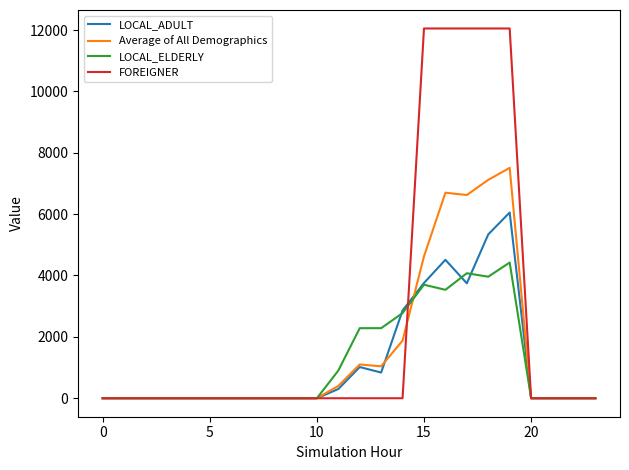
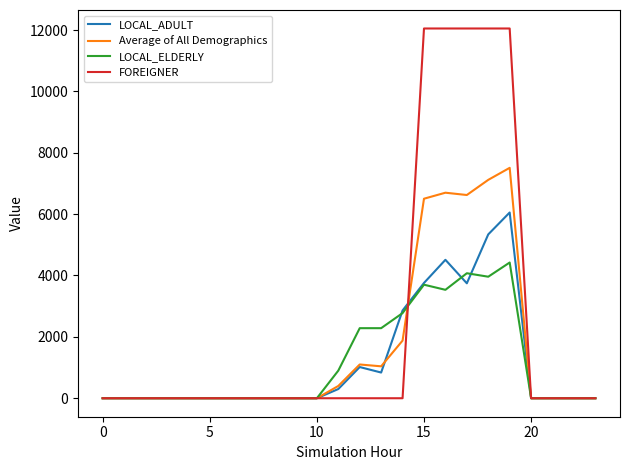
  {
    "Average of All Demographics": {
-     "15": 4600
+     "15": 6500
    },
    "FOREIGNER": {
      "15": 12100
    }
  }
